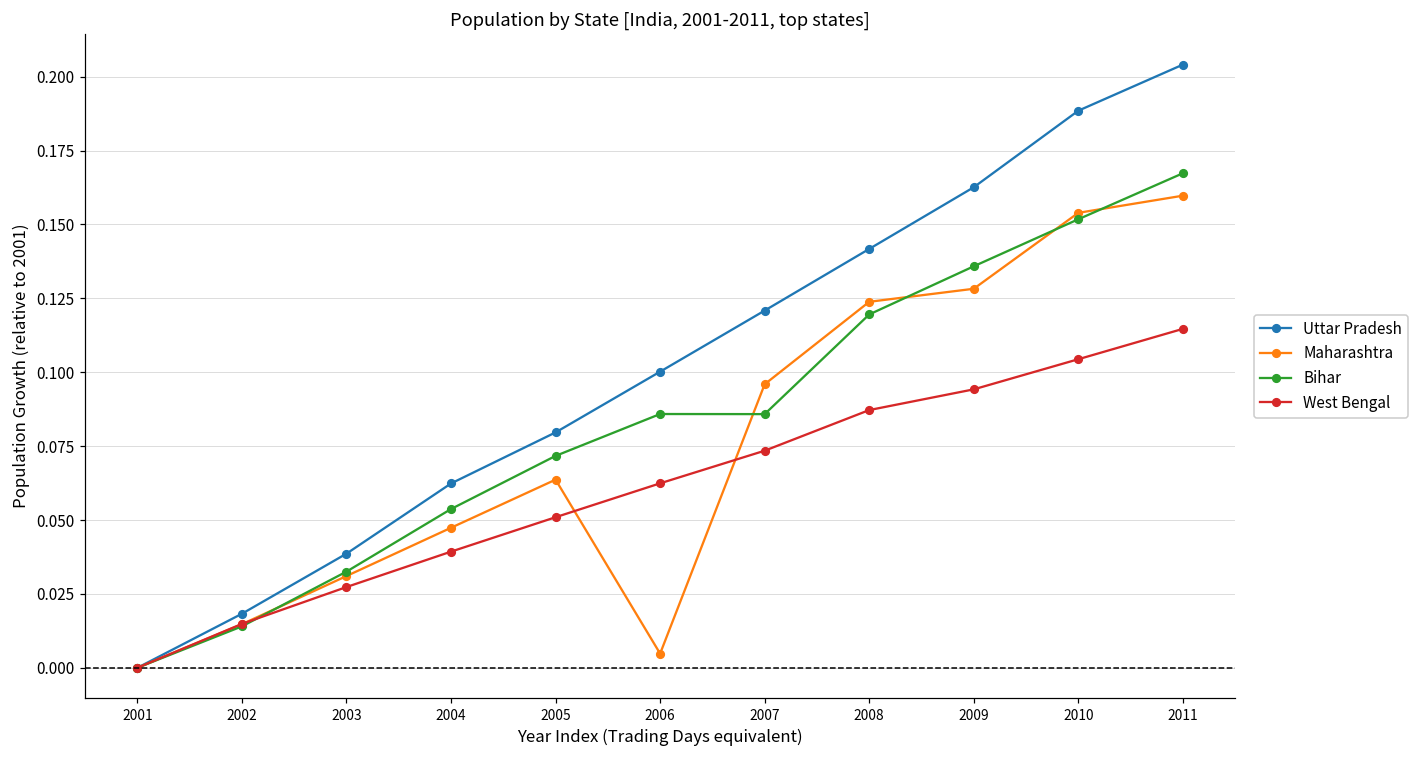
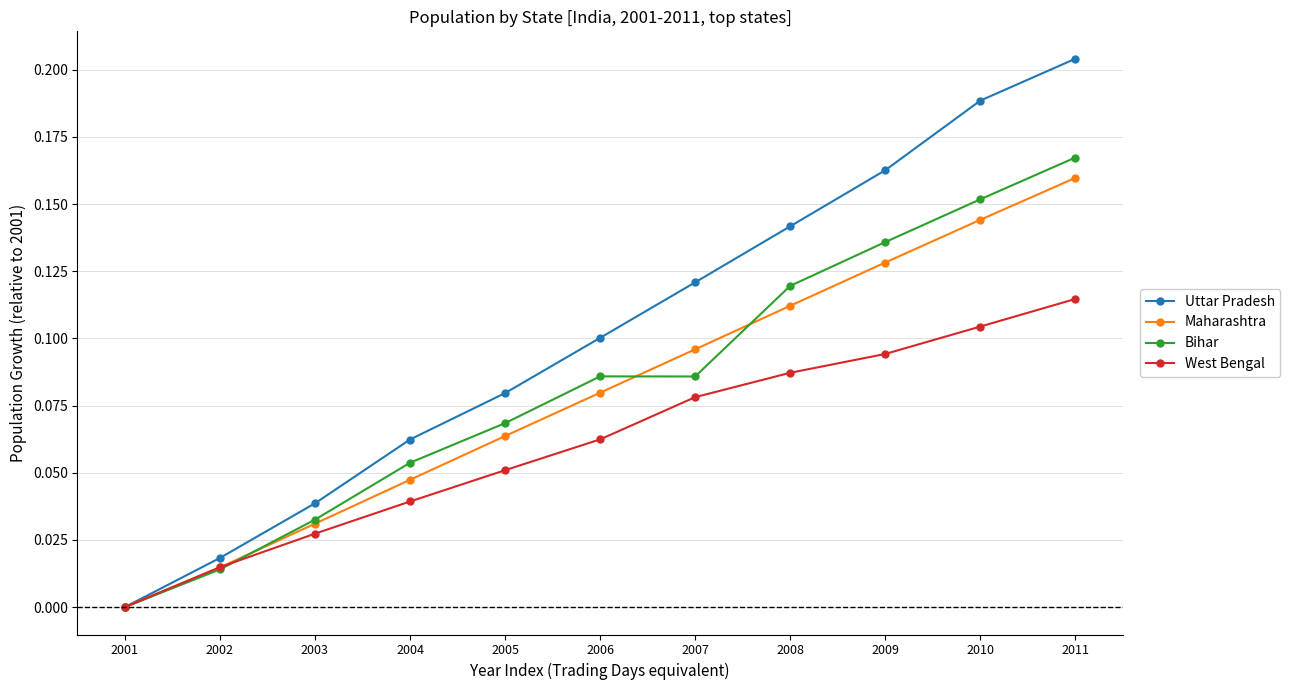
  {
    "Uttar Pradesh": {
      "2002": 0.018,
      "2003": 0.039,
      "2004": 0.062,
      "2005": 0.080,
      "2006": 0.100,
      "2007": 0.121,
      "2008": 0.142,
      "2009": 0.163,
      "2010": 0.188,
      "2011": 0.204
    },
    "Maharashtra": {
      "2003": 0.031,
      "2004": 0.047,
      "2005": 0.064,
-     "2006": 0.005,
+     "2006": 0.080,
      "2007": 0.096,
-     "2008": 0.124,
+     "2008": 0.112,
      "2009": 0.128,
-     "2010": 0.154,
+     "2010": 0.144,
      "2011": 0.160
    },
    "Bihar": {
      "2003": 0.033,
      "2004": 0.054,
-     "2005": 0.072,
+     "2005": 0.068,
      "2006": 0.086,
      "2007": 0.086,
      "2008": 0.120,
      "2009": 0.136,
      "2010": 0.152,
      "2011": 0.167
    },
    "West Bengal": {
      "2003": 0.027,
      "2004": 0.039,
      "2005": 0.051,
      "2006": 0.062,
-     "2007": 0.073,
+     "2007": 0.078,
      "2008": 0.087,
      "2009": 0.094,
      "2010": 0.104,
      "2011": 0.115
    }
  }
